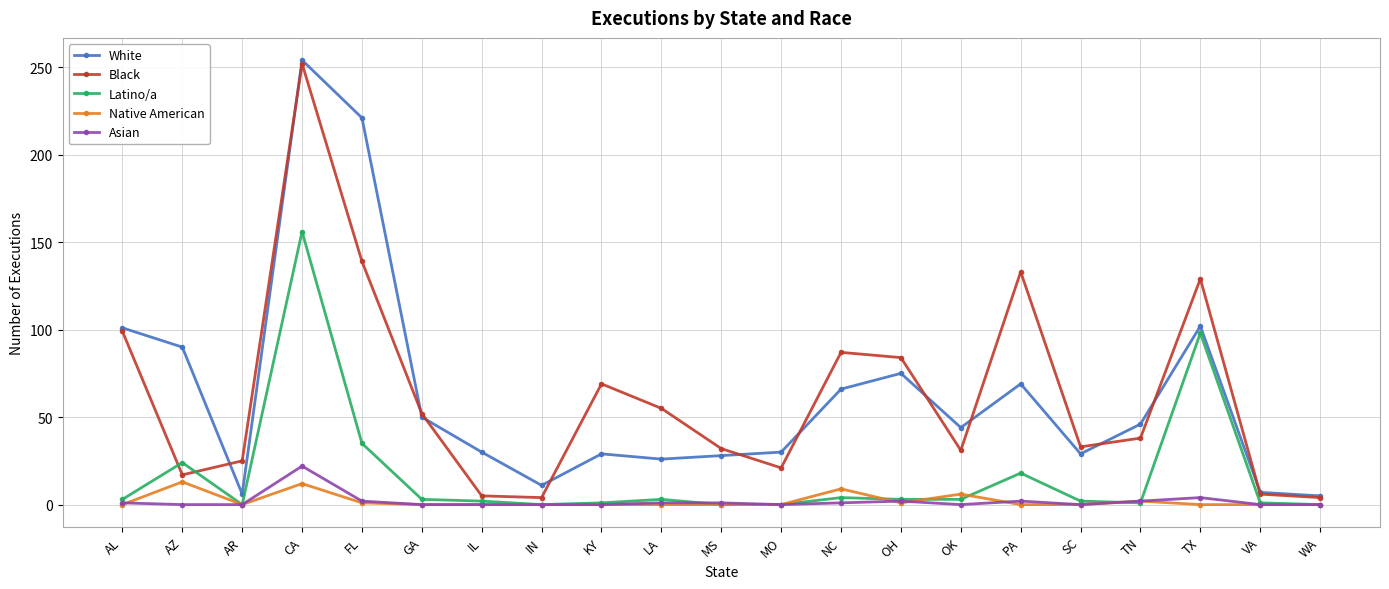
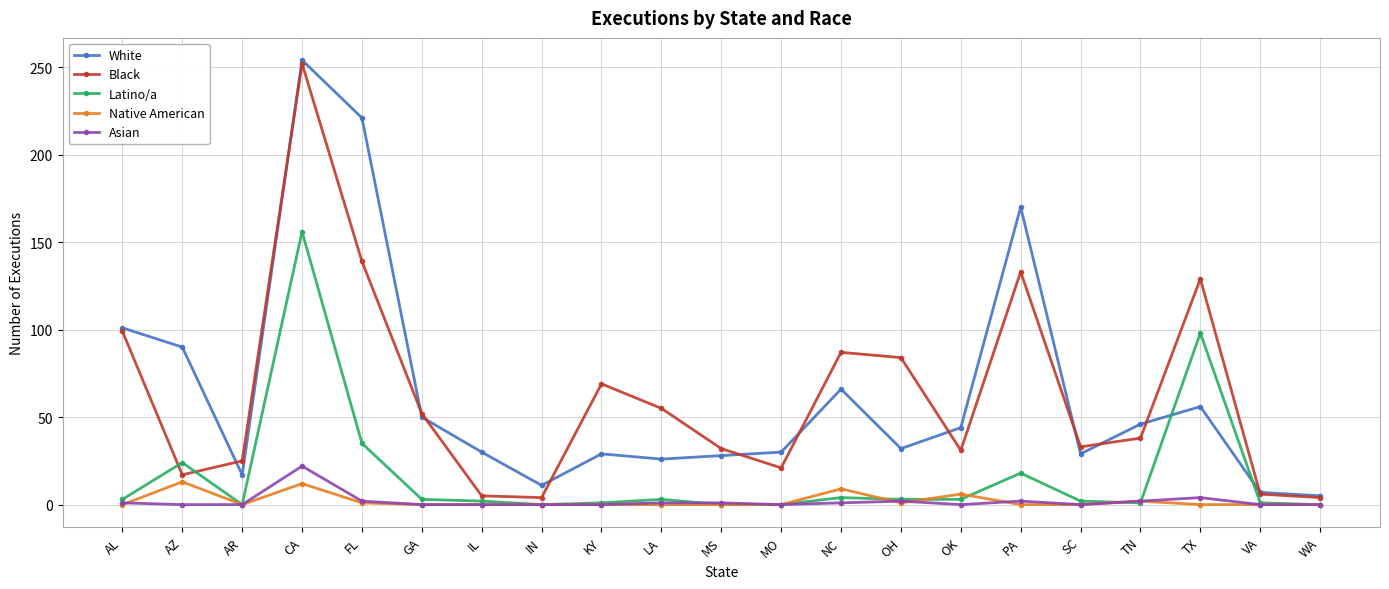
  {
    "White": {
      "AL": 101,
      "AZ": 90,
-     "AR": 6,
+     "AR": 17,
      "CA": 254,
      "FL": 221,
      "GA": 50,
      "IL": 30,
      "IN": 11,
      "KY": 29,
      "LA": 26,
      "MS": 28,
      "MO": 30,
      "NC": 66,
-     "OH": 75,
+     "OH": 32,
      "OK": 44,
-     "PA": 69,
+     "PA": 170,
      "SC": 29,
      "TN": 46,
-     "TX": 102
+     "TX": 56
    },
    "Black": {
      "AL": 99,
      "AZ": 17,
      "AR": 25,
      "CA": 252,
      "FL": 139,
      "GA": 52,
      "IL": 5,
      "IN": 4,
      "KY": 69,
      "LA": 55,
      "MS": 32,
      "MO": 21,
      "NC": 87,
      "OH": 84,
      "OK": 31,
      "PA": 133,
      "SC": 33,
      "TN": 38,
      "TX": 129
    },
    "Latino/a": {
      "AL": 3,
      "AZ": 24,
      "CA": 156,
      "FL": 35,
      "GA": 3,
      "IL": 2,
      "LA": 3,
      "NC": 4,
      "OK": 3,
      "PA": 18,
      "SC": 2,
      "TX": 98
    },
    "Native American": {
      "AZ": 13,
      "CA": 12,
      "NC": 9,
      "OK": 6,
      "PA": 0,
      "TX": 0
    },
    "Asian": {
      "AZ": 0,
      "CA": 22,
      "NC": 1,
      "OK": 0,
      "PA": 2,
      "TX": 4
    }
  }
